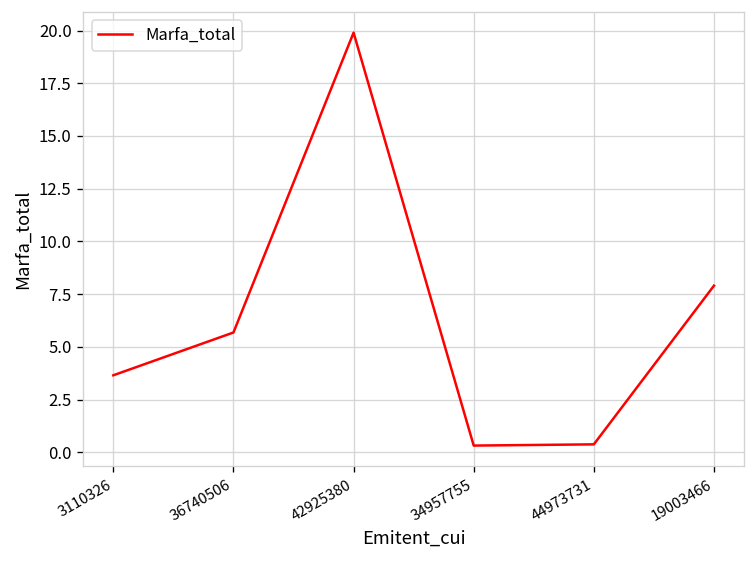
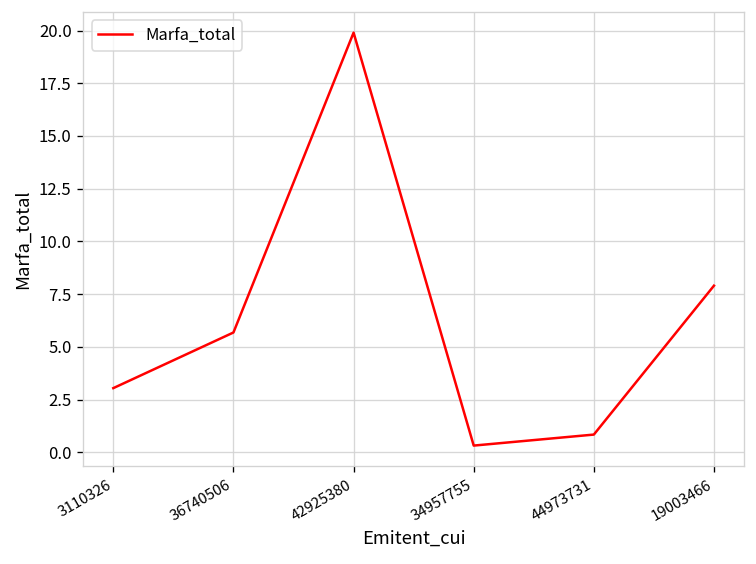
  {
-   "3110326": 3.7,
+   "3110326": 3.0,
    "36740506": 5.7,
    "42925380": 19.9,
    "34957755": 0.3,
-   "44973731": 0.4,
+   "44973731": 0.8,
    "19003466": 7.9
  }
